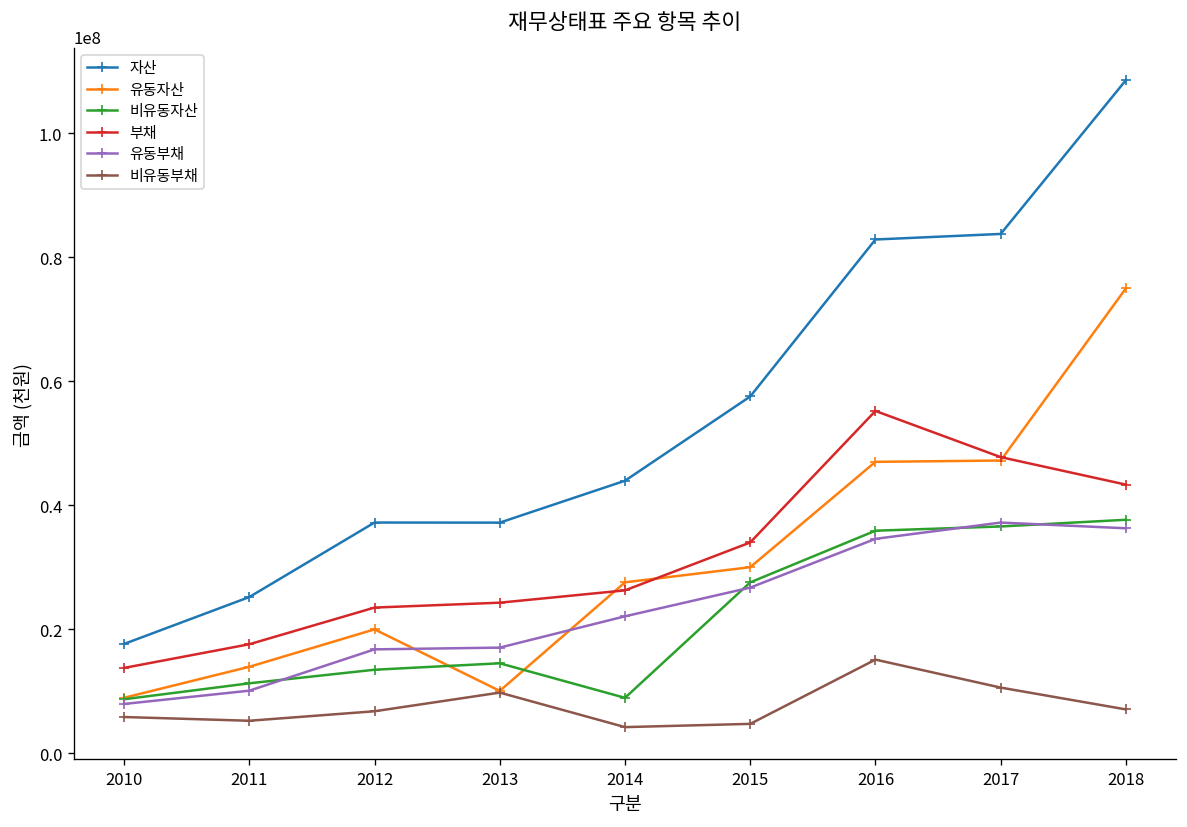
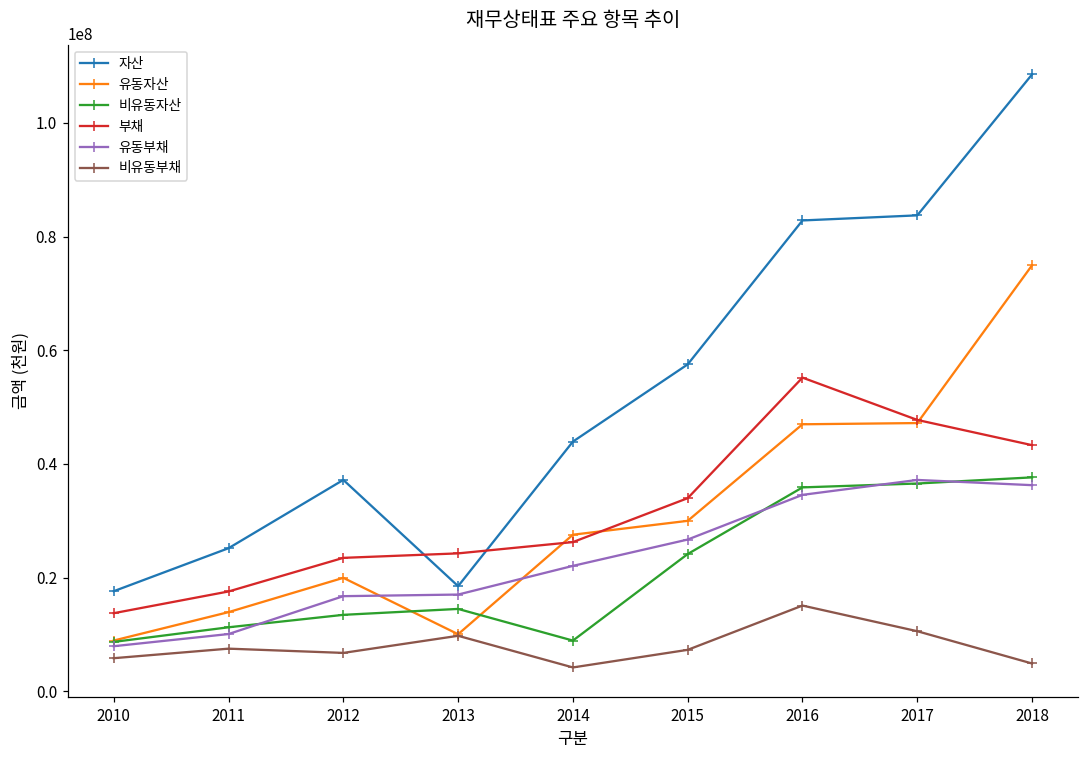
  {
    "자산": {
      "2010": 18000000,
      "2011": 25000000,
      "2012": 37000000,
-     "2013": 37000000,
+     "2013": 18000000,
      "2014": 44000000,
      "2015": 58000000,
      "2016": 83000000,
      "2017": 84000000,
      "2018": 109000000
    },
    "유동자산": {
      "2011": 14000000,
      "2012": 20000000,
      "2014": 28000000,
      "2015": 30000000,
      "2016": 47000000,
      "2017": 47000000,
      "2018": 75000000
    },
    "비유동자산": {
      "2011": 11000000,
      "2012": 13000000,
      "2013": 14000000,
      "2014": 9000000,
-     "2015": 28000000,
+     "2015": 24000000,
      "2016": 36000000,
      "2017": 37000000,
      "2018": 38000000
    },
    "부채": {
      "2010": 14000000,
      "2011": 18000000,
      "2012": 23000000,
      "2013": 24000000,
      "2014": 26000000,
      "2015": 34000000,
      "2016": 55000000,
      "2017": 48000000,
      "2018": 43000000
    },
    "유동부채": {
      "2010": 8000000,
      "2011": 10000000,
      "2012": 17000000,
      "2013": 17000000,
      "2014": 22000000,
      "2015": 27000000,
      "2016": 35000000,
      "2017": 37000000,
      "2018": 36000000
    },
    "비유동부채": {
      "2010": 6000000,
-     "2011": 5000000,
+     "2011": 7000000,
      "2012": 7000000,
      "2014": 4000000,
-     "2015": 5000000,
+     "2015": 7000000,
      "2016": 15000000,
      "2017": 11000000,
-     "2018": 7000000
+     "2018": 5000000
    }
  }
